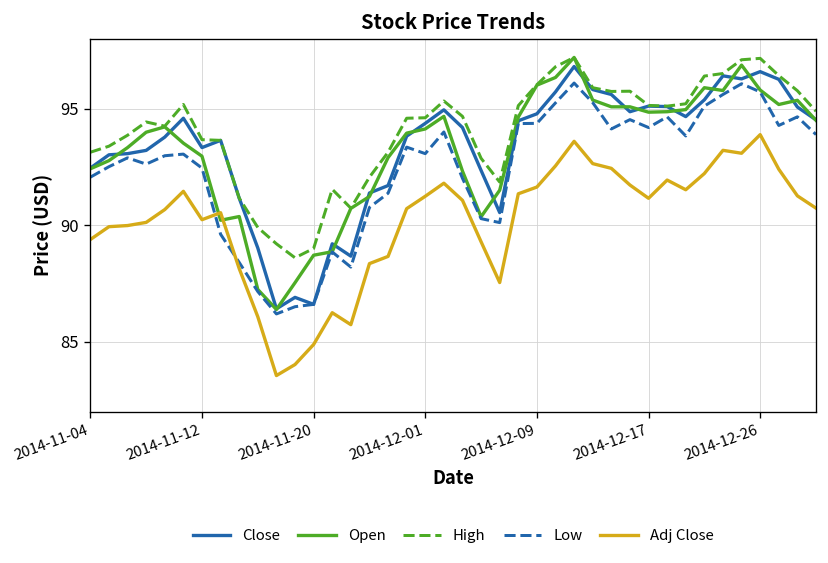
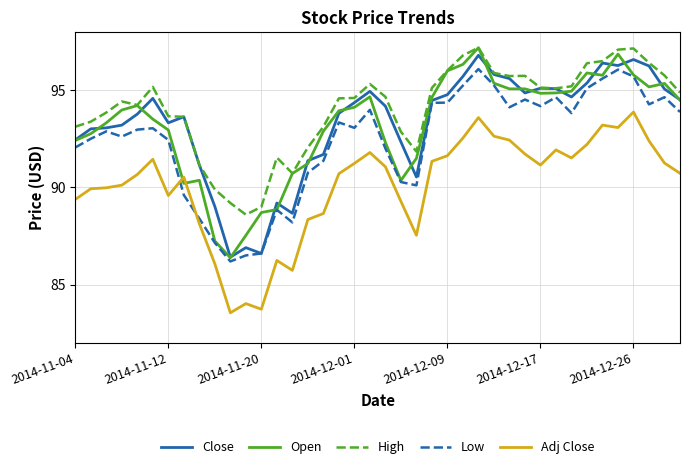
  {
    "Adj Close": {
      "2014-11-04": 89.4,
-     "2014-11-12": 90.2,
-     "2014-11-20": 84.9,
+     "2014-11-12": 89.6,
+     "2014-11-20": 83.7,
      "2014-12-01": 91.2,
      "2014-12-09": 91.6,
      "2014-12-17": 91.2,
      "2014-12-26": 93.9
    }
  }
